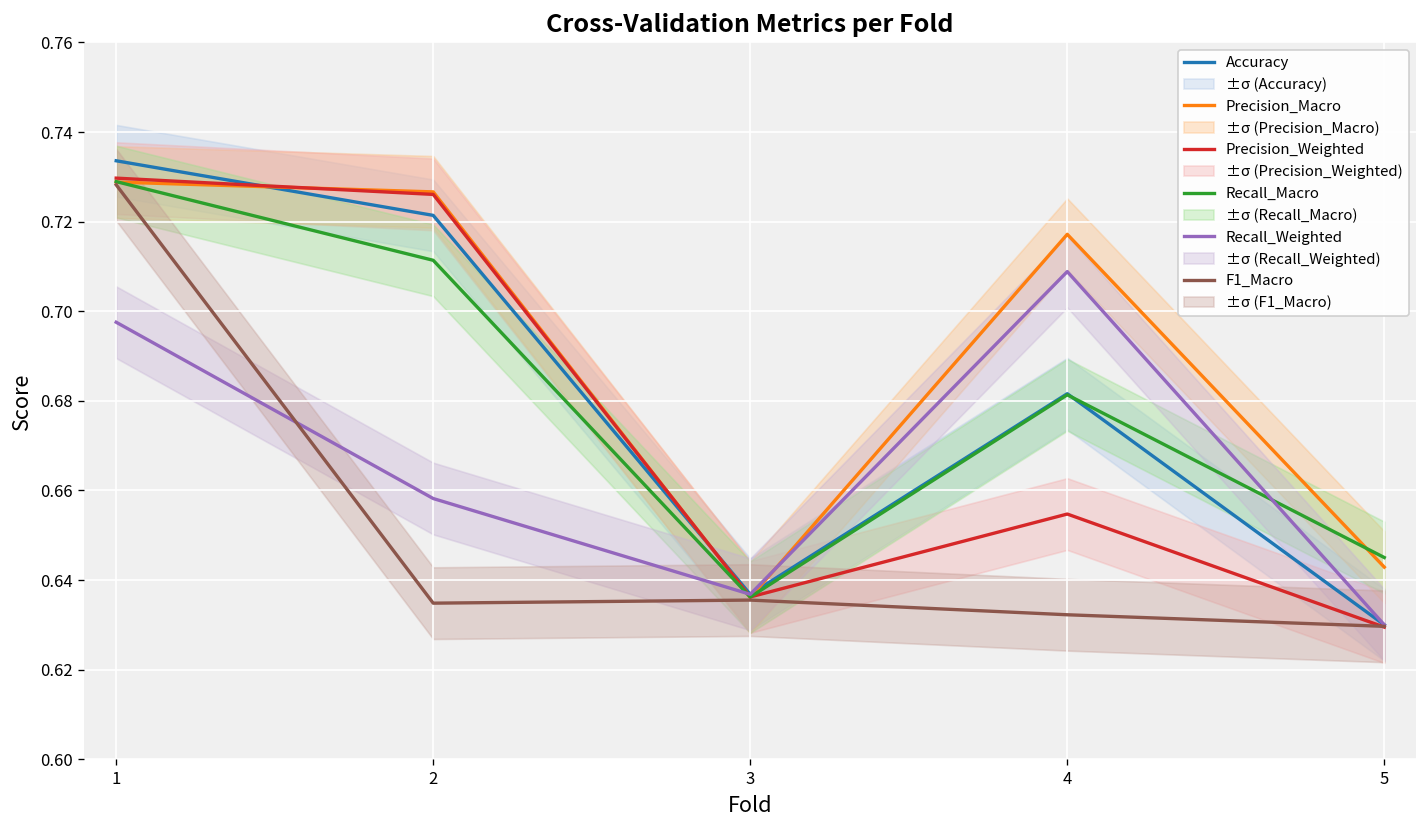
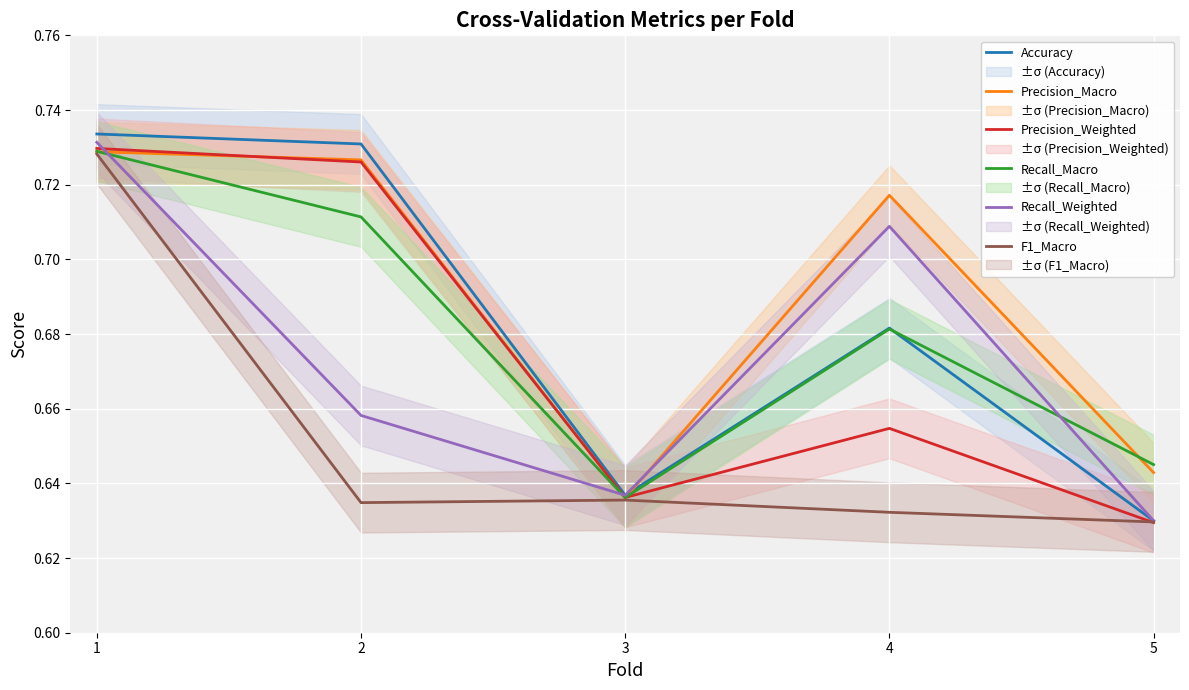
  {
    "Accuracy": {
      "1": 0.734,
-     "2": 0.721
+     "2": 0.731
    },
    "Precision_Macro": {
      "5": 0.643
    },
    "Precision_Weighted": {
      "1": 0.730,
      "4": 0.655
    },
    "Recall_Macro": {
      "2": 0.711,
      "5": 0.645
    },
    "Recall_Weighted": {
-     "1": 0.698,
+     "1": 0.731,
      "2": 0.658,
      "4": 0.709
    },
    "F1_Macro": {
      "2": 0.635,
      "4": 0.632
    }
  }
